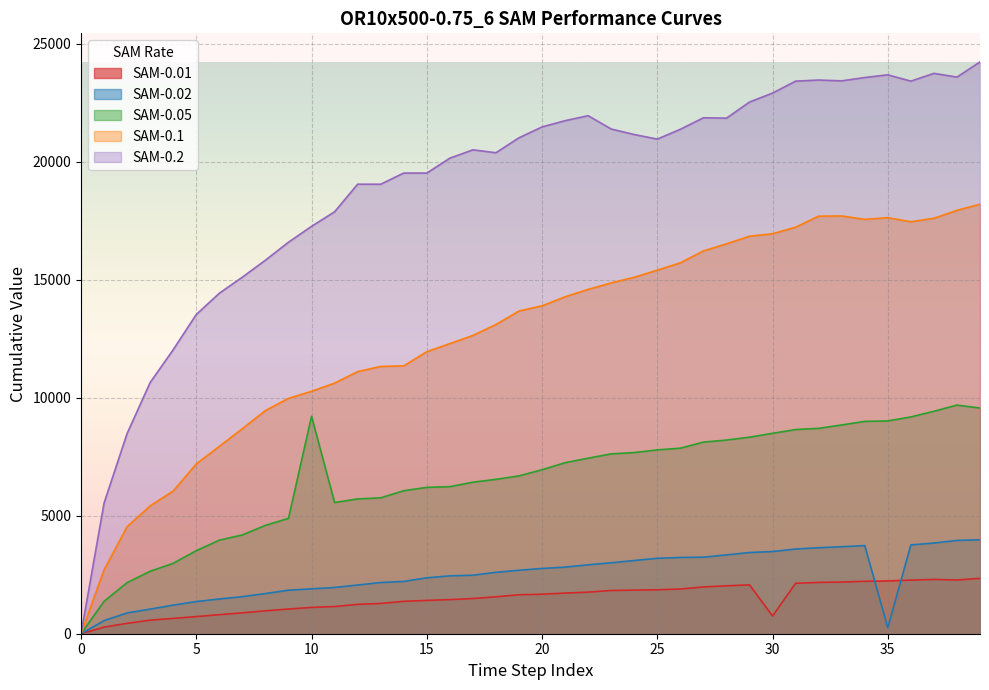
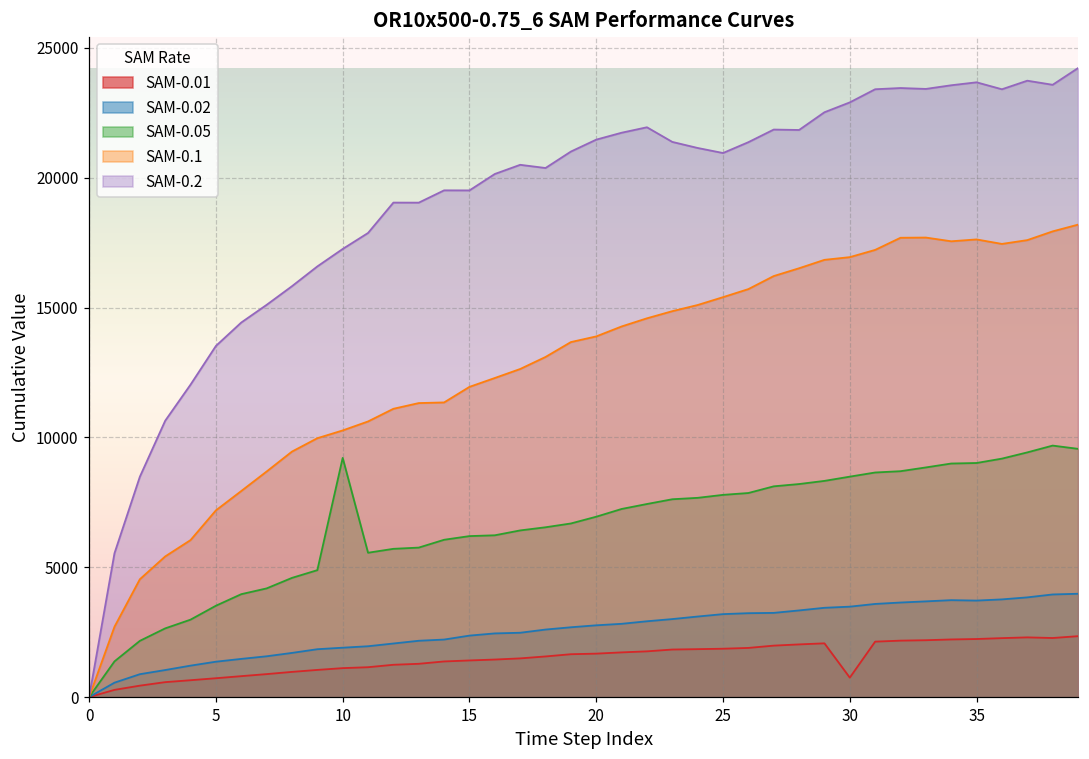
  {
    "SAM-0.01": {
      "5": 700,
      "10": 1100,
      "15": 1400,
      "20": 1700,
      "25": 1900,
      "30": 700,
      "35": 2200
    },
    "SAM-0.02": {
      "5": 1400,
      "10": 1900,
      "15": 2400,
      "20": 2800,
      "25": 3200,
      "30": 3500,
-     "35": 300
+     "35": 3700
    },
    "SAM-0.05": {
      "5": 3500,
      "10": 9200,
      "15": 6200,
      "20": 6900,
      "25": 7800,
      "30": 8500,
      "35": 9000
    },
    "SAM-0.1": {
      "5": 7200,
      "10": 10300,
      "15": 11900,
      "20": 13900,
      "25": 15400,
      "30": 16900,
      "35": 17600
    },
    "SAM-0.2": {
      "5": 13500,
      "10": 17300,
      "15": 19500,
      "20": 21500,
      "25": 21000,
      "30": 22900,
      "35": 23700
    }
  }
